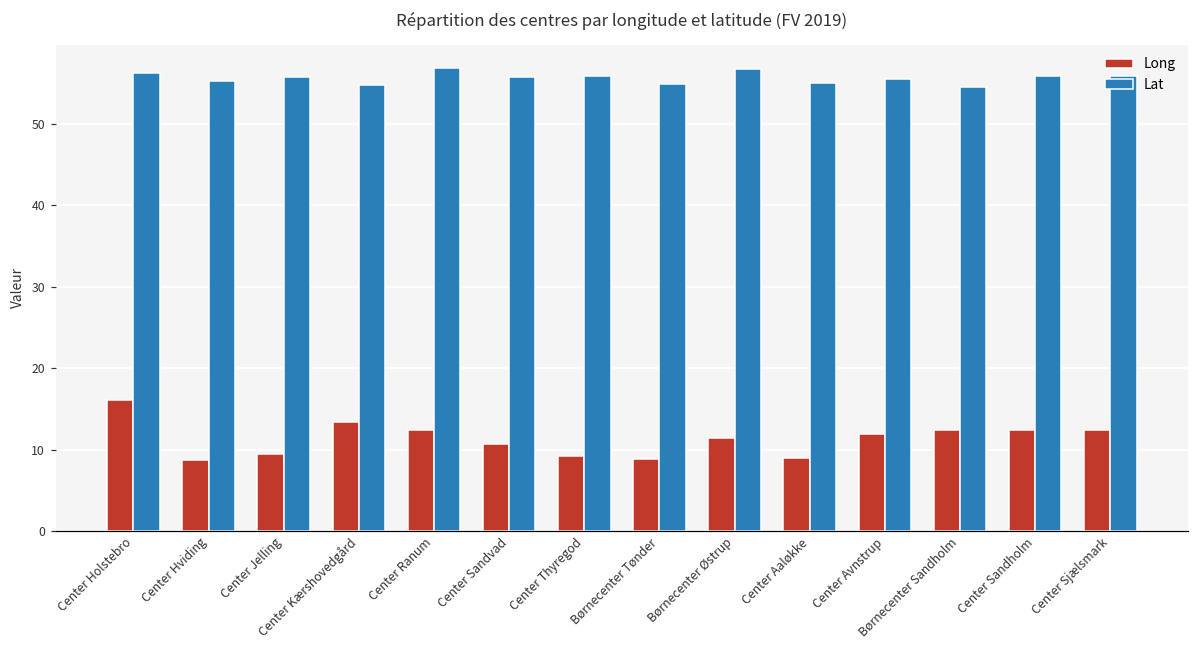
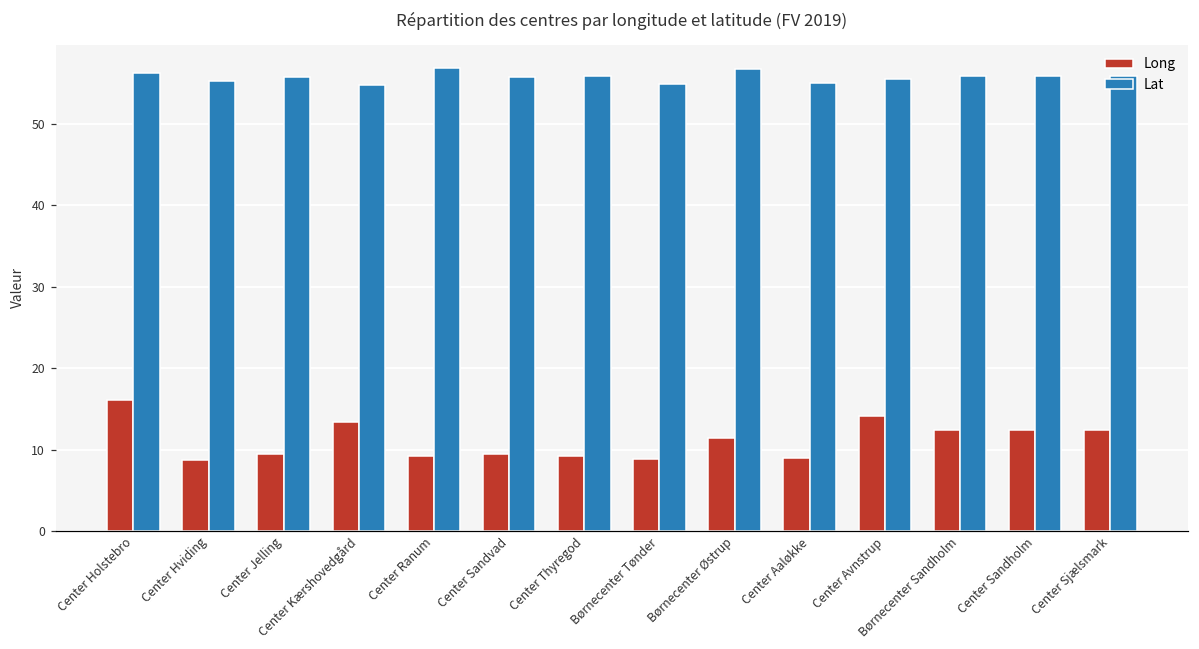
  {
    "Long": {
      "Center Holstebro": 16,
      "Center Hviding": 9,
      "Center Jelling": 9,
      "Center Kærshovedgård": 13,
-     "Center Ranum": 12,
-     "Center Sandvad": 11,
+     "Center Ranum": 9,
+     "Center Sandvad": 9,
      "Center Thyregod": 9,
      "Børnecenter Tønder": 9,
      "Børnecenter Østrup": 11,
      "Center Aaløkke": 9,
-     "Center Avnstrup": 12,
+     "Center Avnstrup": 14,
      "Børnecenter Sandholm": 12,
      "Center Sandholm": 12,
      "Center Sjælsmark": 12
    },
    "Lat": {
      "Center Holstebro": 56,
      "Center Hviding": 55,
      "Center Jelling": 56,
      "Center Kærshovedgård": 55,
      "Center Ranum": 57,
      "Center Sandvad": 56,
      "Center Thyregod": 56,
      "Børnecenter Tønder": 55,
      "Børnecenter Østrup": 57,
      "Center Aaløkke": 55,
      "Center Avnstrup": 56,
-     "Børnecenter Sandholm": 55,
+     "Børnecenter Sandholm": 56,
      "Center Sandholm": 56,
      "Center Sjælsmark": 56
    }
  }
